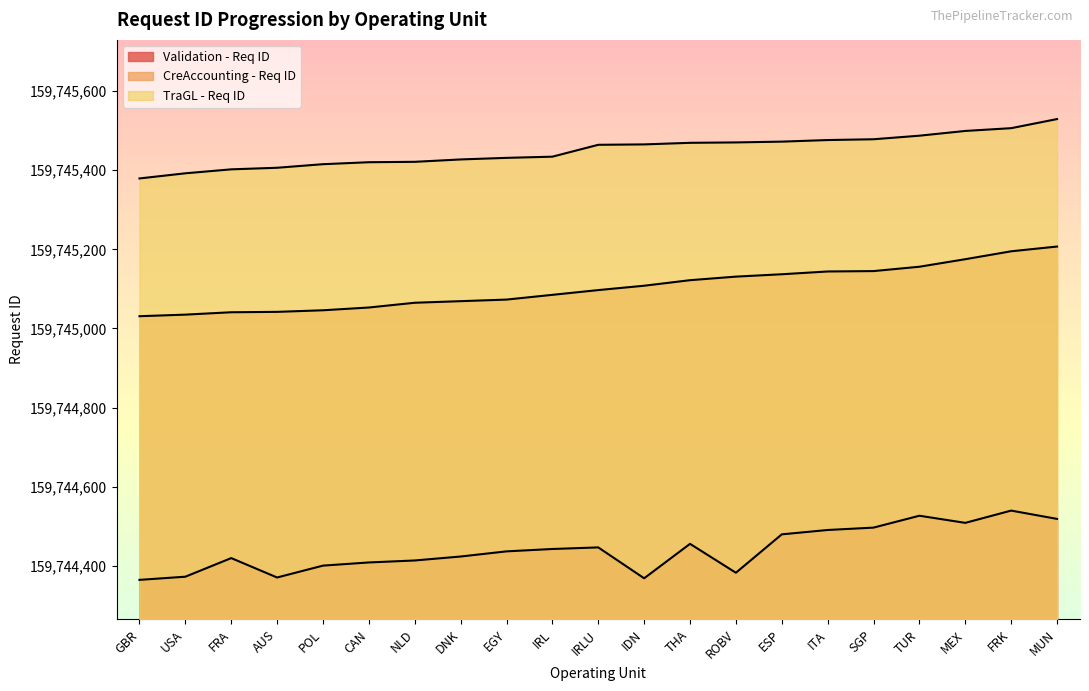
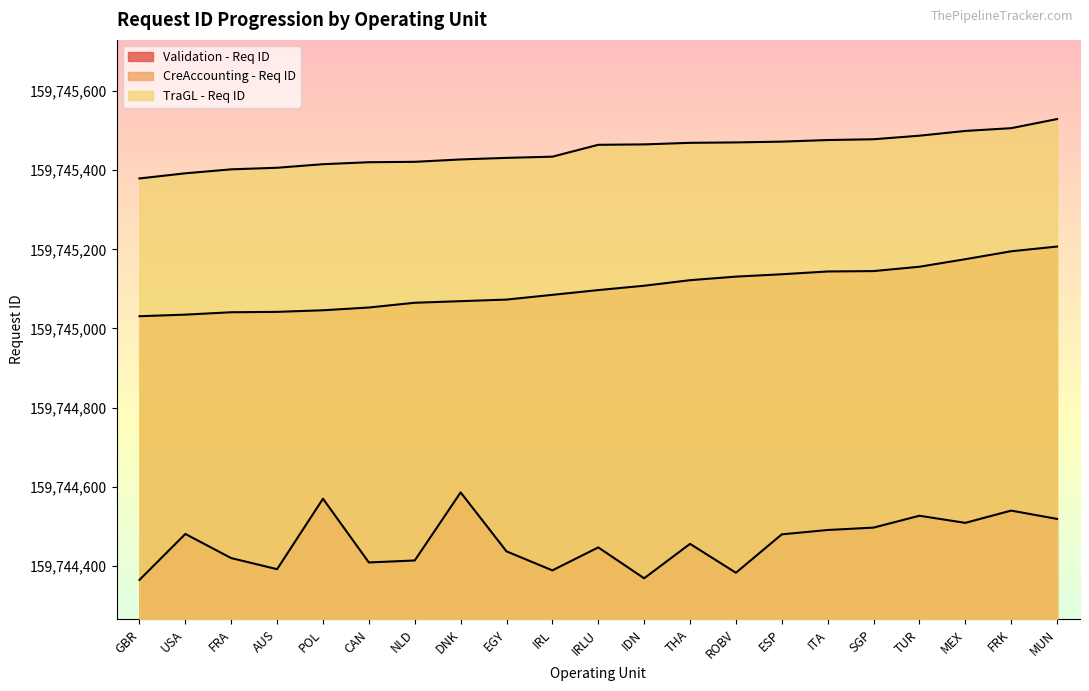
  {
    "Validation - Req ID": {
      "GBR": "159,744,370",
-     "USA": "159,744,370",
+     "USA": "159,744,480",
      "FRA": "159,744,420",
-     "AUS": "159,744,370",
-     "POL": "159,744,400",
+     "AUS": "159,744,390",
+     "POL": "159,744,570",
      "CAN": "159,744,410",
      "NLD": "159,744,410",
-     "DNK": "159,744,420",
+     "DNK": "159,744,590",
      "EGY": "159,744,440",
-     "IRL": "159,744,440",
+     "IRL": "159,744,390",
      "IRLU": "159,744,450",
      "IDN": "159,744,370",
      "THA": "159,744,460",
      "ROBV": "159,744,380",
      "ESP": "159,744,480",
      "ITA": "159,744,490",
      "SGP": "159,744,500",
      "TUR": "159,744,530",
      "MEX": "159,744,510",
      "FRK": "159,744,540",
      "MUN": "159,744,520"
    }
  }
